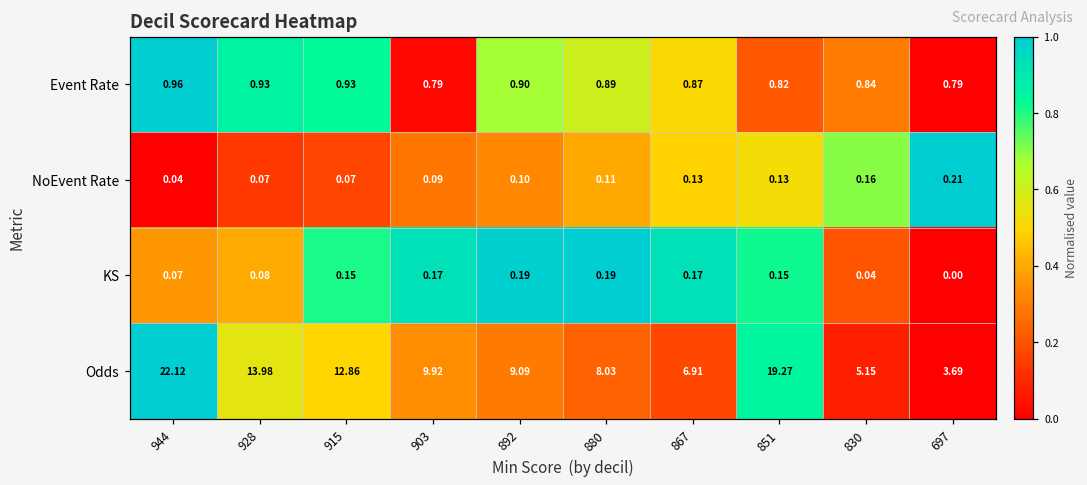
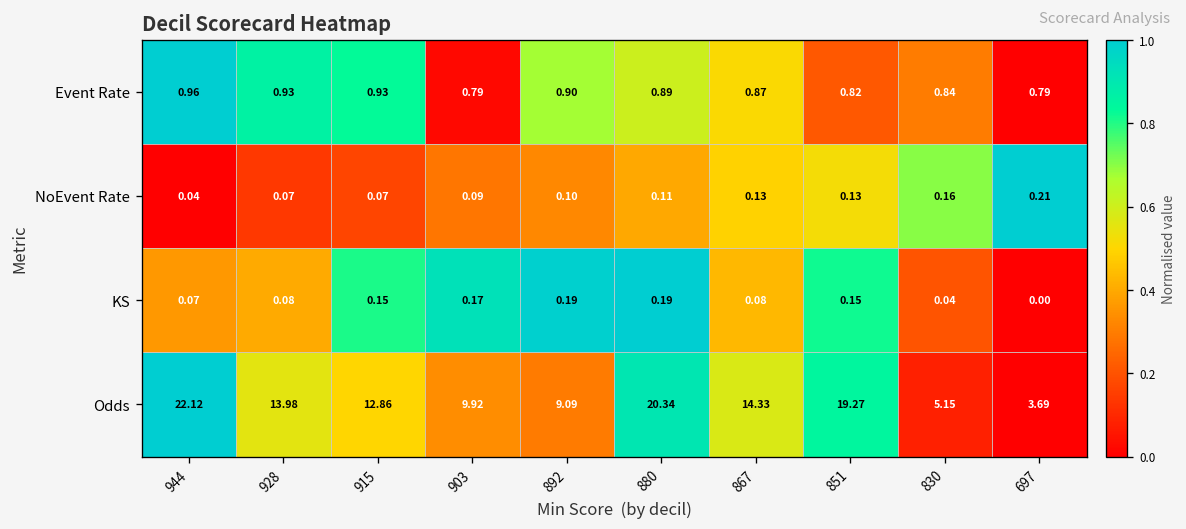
  {
    "Event Rate": {
      "944": 0.96,
      "928": 0.93,
      "915": 0.93,
      "903": 0.79,
      "892": 0.90,
      "880": 0.89,
      "867": 0.87,
      "851": 0.82,
      "830": 0.84,
      "697": 0.79
    },
    "NoEvent Rate": {
      "944": 0.04,
      "928": 0.07,
      "915": 0.07,
      "903": 0.09,
      "892": 0.10,
      "880": 0.11,
      "867": 0.13,
      "851": 0.13,
      "830": 0.16,
      "697": 0.21
    },
    "KS": {
      "944": 0.07,
      "928": 0.08,
      "915": 0.15,
      "903": 0.17,
      "892": 0.19,
      "880": 0.19,
-     "867": 0.17,
+     "867": 0.08,
      "851": 0.15,
      "830": 0.04,
      "697": 0.00
    },
    "Odds": {
      "944": 22.12,
      "928": 13.98,
      "915": 12.86,
      "903": 9.92,
      "892": 9.09,
-     "880": 8.03,
-     "867": 6.91,
+     "880": 20.34,
+     "867": 14.33,
      "851": 19.27,
      "830": 5.15,
      "697": 3.69
    }
  }
